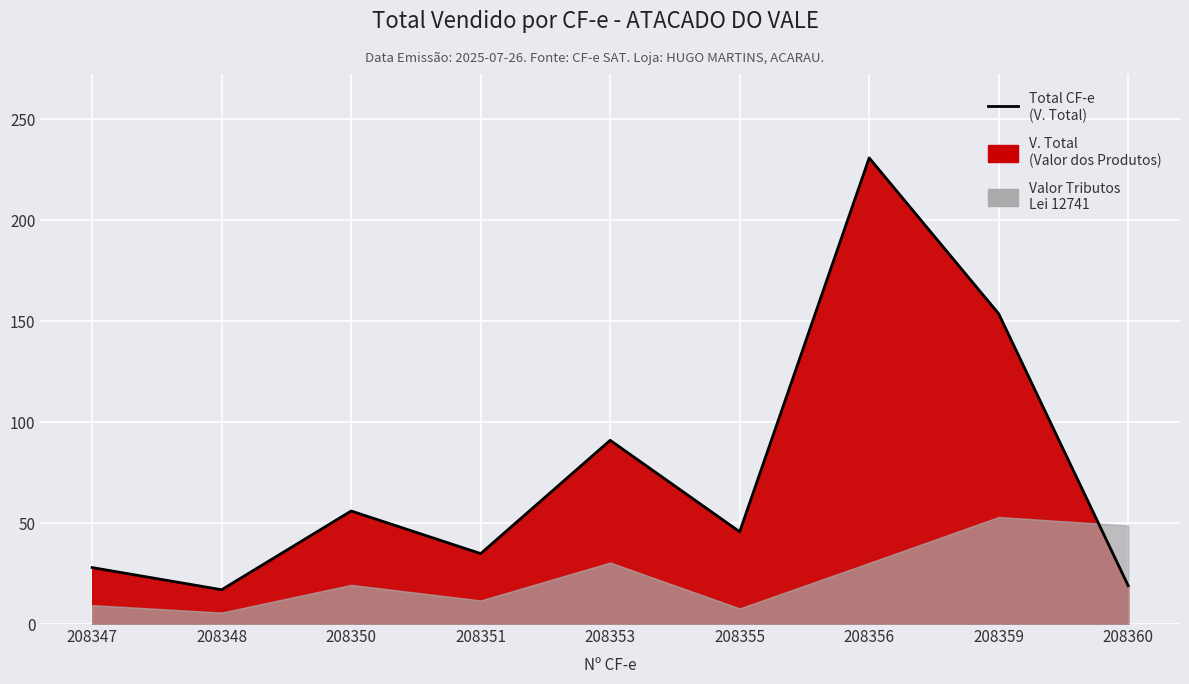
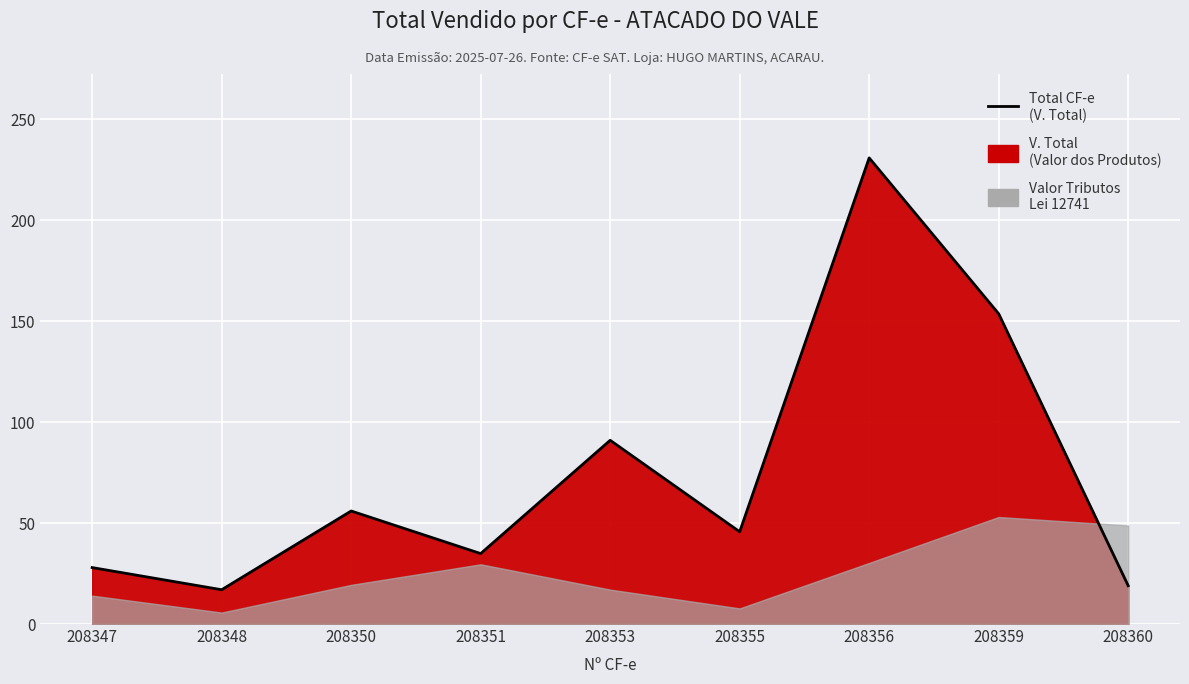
  {
    "Valor Tributos Lei 12741": {
-     "208347": 9,
+     "208347": 14,
      "208348": 6,
      "208350": 19,
-     "208351": 12,
-     "208353": 30,
+     "208351": 30,
+     "208353": 17,
      "208355": 8,
      "208356": 30,
      "208359": 53,
      "208360": 49
    }
  }
